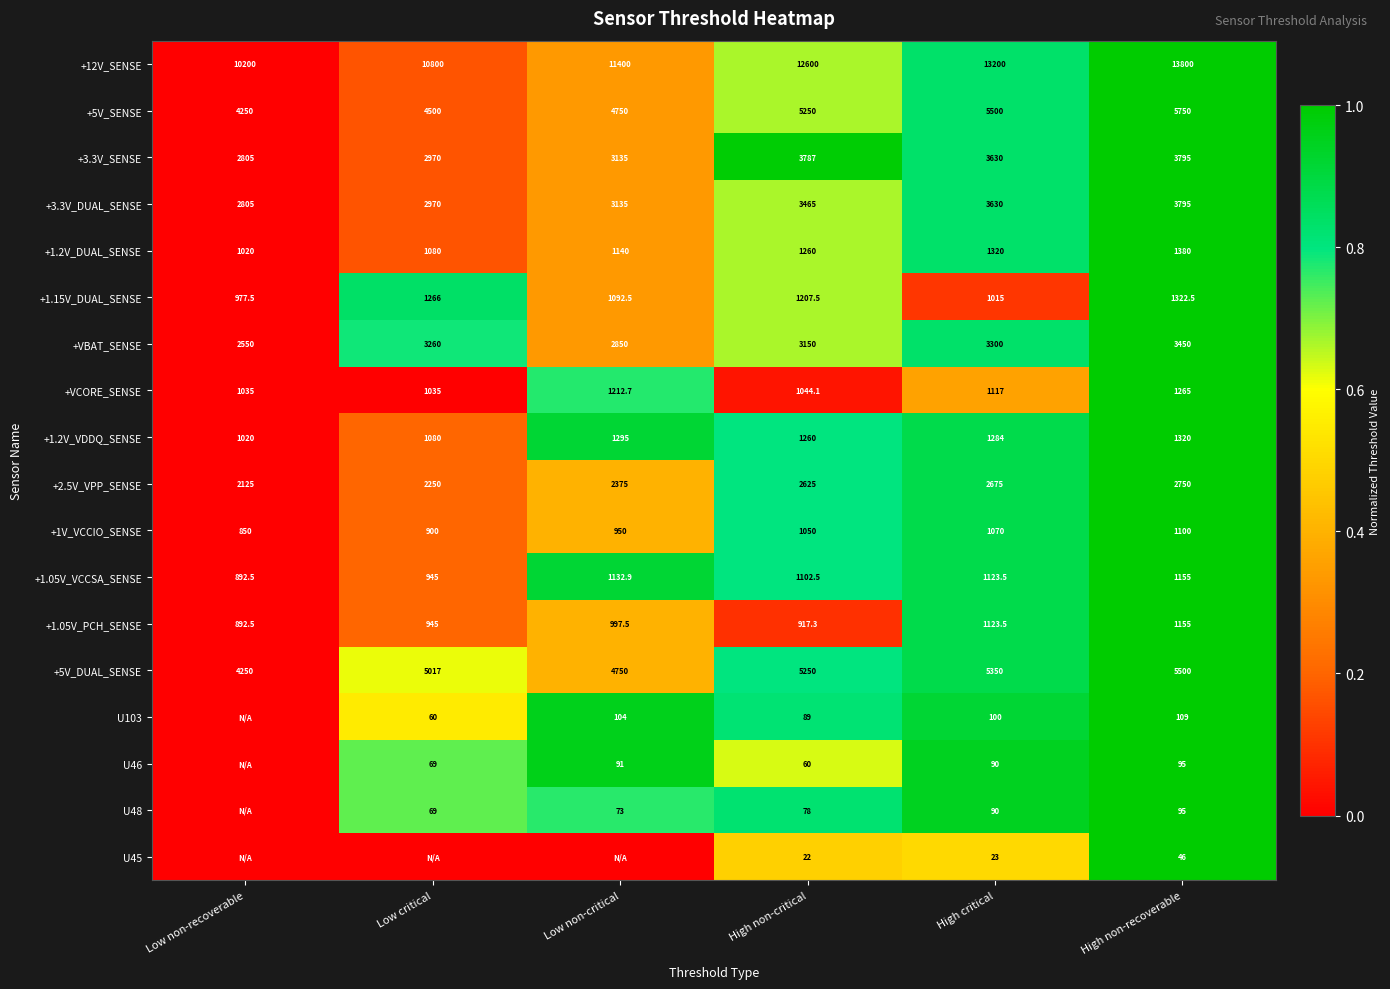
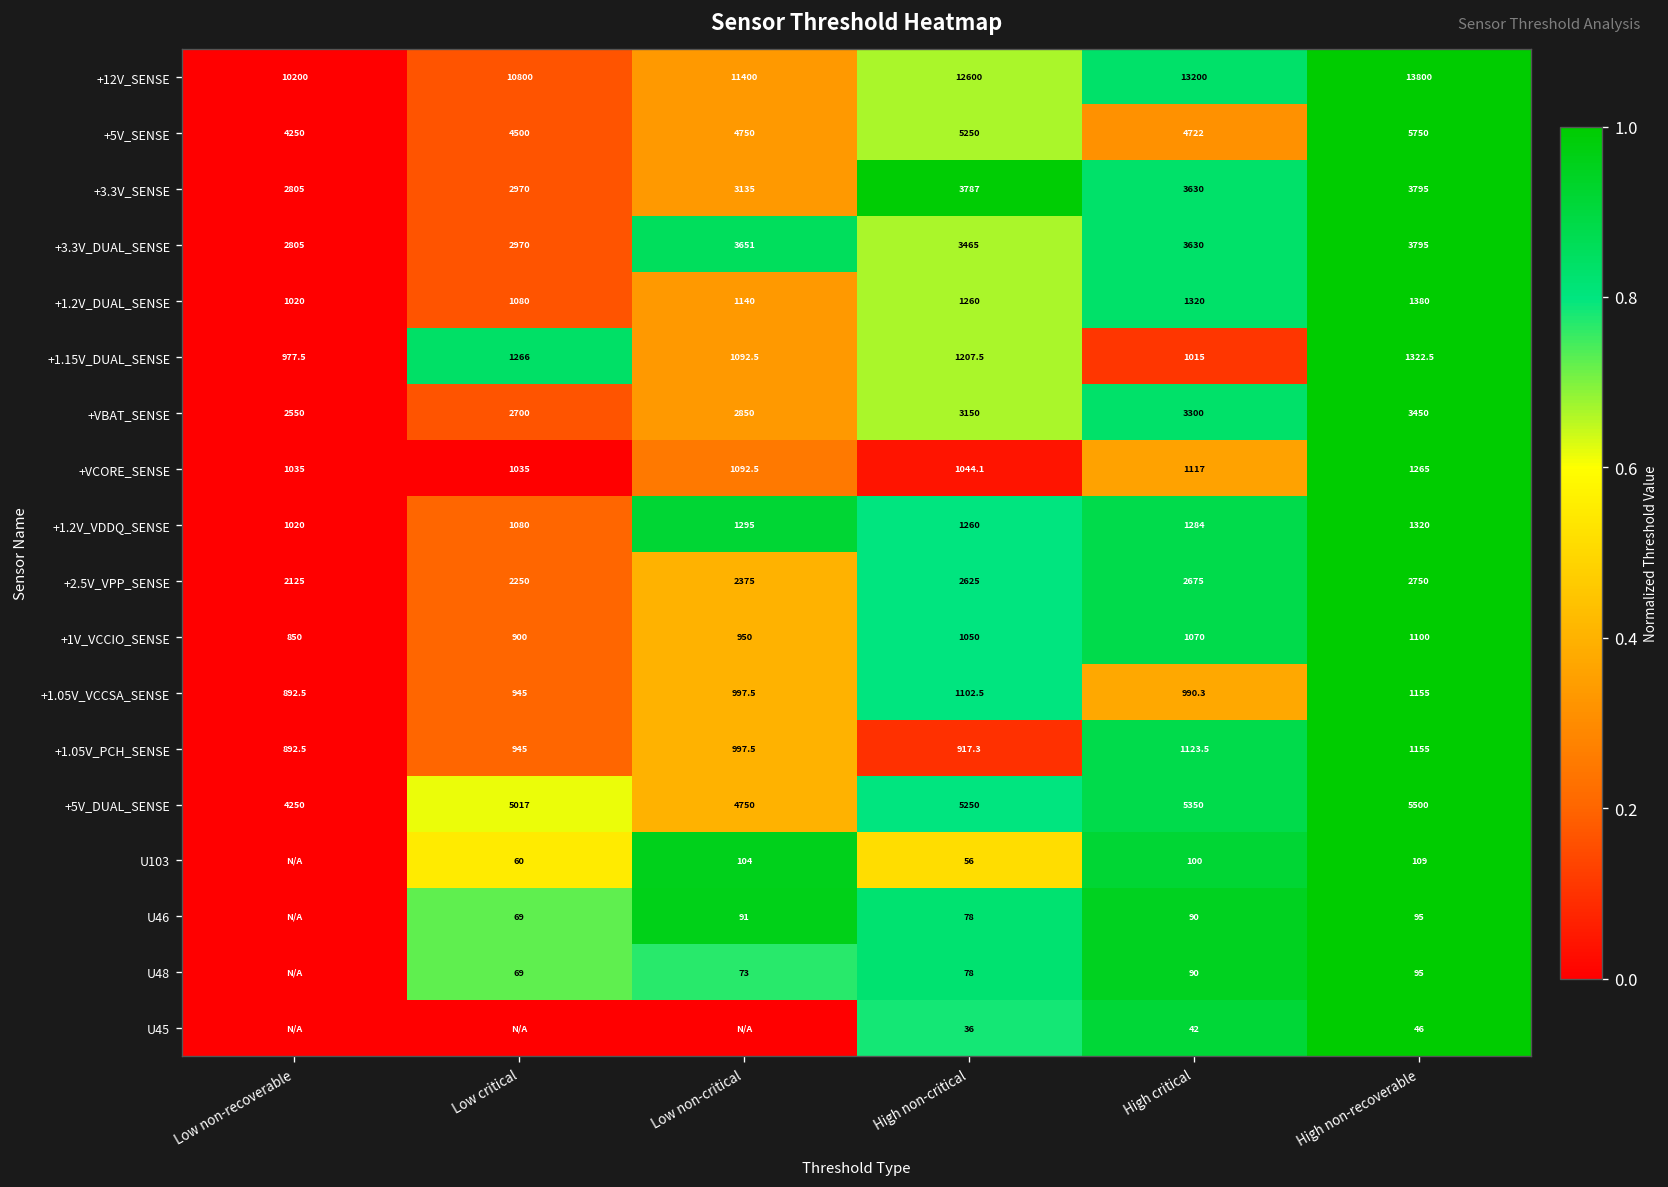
  {
    "+12V_SENSE": {
      "Low non-recoverable": 10200,
      "Low critical": 10800,
      "Low non-critical": 11400,
      "High non-critical": 12600,
      "High critical": 13200,
      "High non-recoverable": 13800
    },
    "+5V_SENSE": {
      "Low non-recoverable": 4250,
      "Low critical": 4500,
      "Low non-critical": 4750,
      "High non-critical": 5250,
-     "High critical": 5500,
+     "High critical": 4722,
      "High non-recoverable": 5750
    },
    "+3.3V_SENSE": {
      "Low non-recoverable": 2805,
      "Low critical": 2970,
      "Low non-critical": 3135,
      "High non-critical": 3787,
      "High critical": 3630,
      "High non-recoverable": 3795
    },
    "+3.3V_DUAL_SENSE": {
      "Low non-recoverable": 2805,
      "Low critical": 2970,
-     "Low non-critical": 3135,
+     "Low non-critical": 3651,
      "High non-critical": 3465,
      "High critical": 3630,
      "High non-recoverable": 3795
    },
    "+1.2V_DUAL_SENSE": {
      "Low non-recoverable": 1020,
      "Low critical": 1080,
      "Low non-critical": 1140,
      "High non-critical": 1260,
      "High critical": 1320,
      "High non-recoverable": 1380
    },
    "+1.15V_DUAL_SENSE": {
      "Low non-recoverable": 977.5,
      "Low critical": 1266,
      "Low non-critical": 1092.5,
      "High non-critical": 1207.5,
      "High critical": 1015,
      "High non-recoverable": 1322.5
    },
    "+VBAT_SENSE": {
      "Low non-recoverable": 2550,
-     "Low critical": 3260,
+     "Low critical": 2700,
      "Low non-critical": 2850,
      "High non-critical": 3150,
      "High critical": 3300,
      "High non-recoverable": 3450
    },
    "+VCORE_SENSE": {
      "Low non-recoverable": 1035,
      "Low critical": 1035,
-     "Low non-critical": 1212.7,
+     "Low non-critical": 1092.5,
      "High non-critical": 1044.1,
      "High critical": 1117,
      "High non-recoverable": 1265
    },
    "+1.2V_VDDQ_SENSE": {
      "Low non-recoverable": 1020,
      "Low critical": 1080,
      "Low non-critical": 1295,
      "High non-critical": 1260,
      "High critical": 1284,
      "High non-recoverable": 1320
    },
    "+2.5V_VPP_SENSE": {
      "Low non-recoverable": 2125,
      "Low critical": 2250,
      "Low non-critical": 2375,
      "High non-critical": 2625,
      "High critical": 2675,
      "High non-recoverable": 2750
    },
    "+1V_VCCIO_SENSE": {
      "Low non-recoverable": 850,
      "Low critical": 900,
      "Low non-critical": 950,
      "High non-critical": 1050,
      "High critical": 1070,
      "High non-recoverable": 1100
    },
    "+1.05V_VCCSA_SENSE": {
      "Low non-recoverable": 892.5,
      "Low critical": 945,
-     "Low non-critical": 1132.9,
+     "Low non-critical": 997.5,
      "High non-critical": 1102.5,
-     "High critical": 1123.5,
+     "High critical": 990.3,
      "High non-recoverable": 1155
    },
    "+1.05V_PCH_SENSE": {
      "Low non-recoverable": 892.5,
      "Low critical": 945,
      "Low non-critical": 997.5,
      "High non-critical": 917.3,
      "High critical": 1123.5,
      "High non-recoverable": 1155
    },
    "+5V_DUAL_SENSE": {
      "Low non-recoverable": 4250,
      "Low critical": 5017,
      "Low non-critical": 4750,
      "High non-critical": 5250,
      "High critical": 5350,
      "High non-recoverable": 5500
    },
    "U103": {
      "Low critical": 60,
      "Low non-critical": 104,
-     "High non-critical": 89,
+     "High non-critical": 56,
      "High critical": 100,
      "High non-recoverable": 109
    },
    "U46": {
      "Low critical": 69,
      "Low non-critical": 91,
-     "High non-critical": 60,
+     "High non-critical": 78,
      "High critical": 90,
      "High non-recoverable": 95
    },
    "U48": {
      "Low critical": 69,
      "Low non-critical": 73,
      "High non-critical": 78,
      "High critical": 90,
      "High non-recoverable": 95
    },
    "U45": {
-     "High non-critical": 22,
-     "High critical": 23,
+     "High non-critical": 36,
+     "High critical": 42,
      "High non-recoverable": 46
    }
  }
